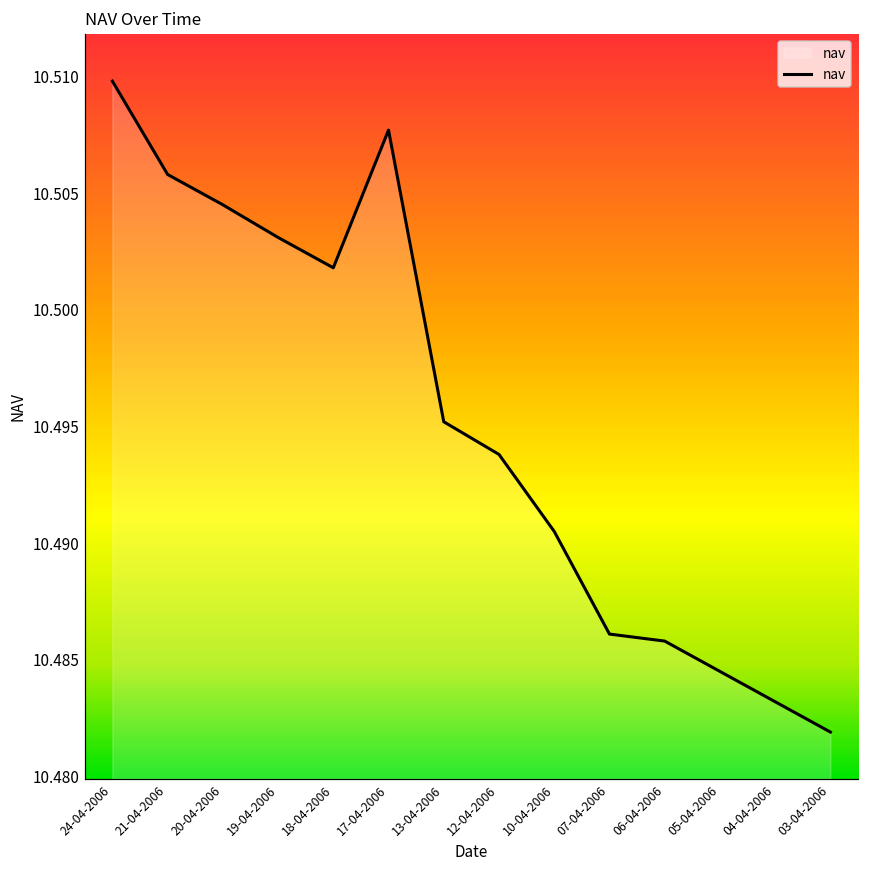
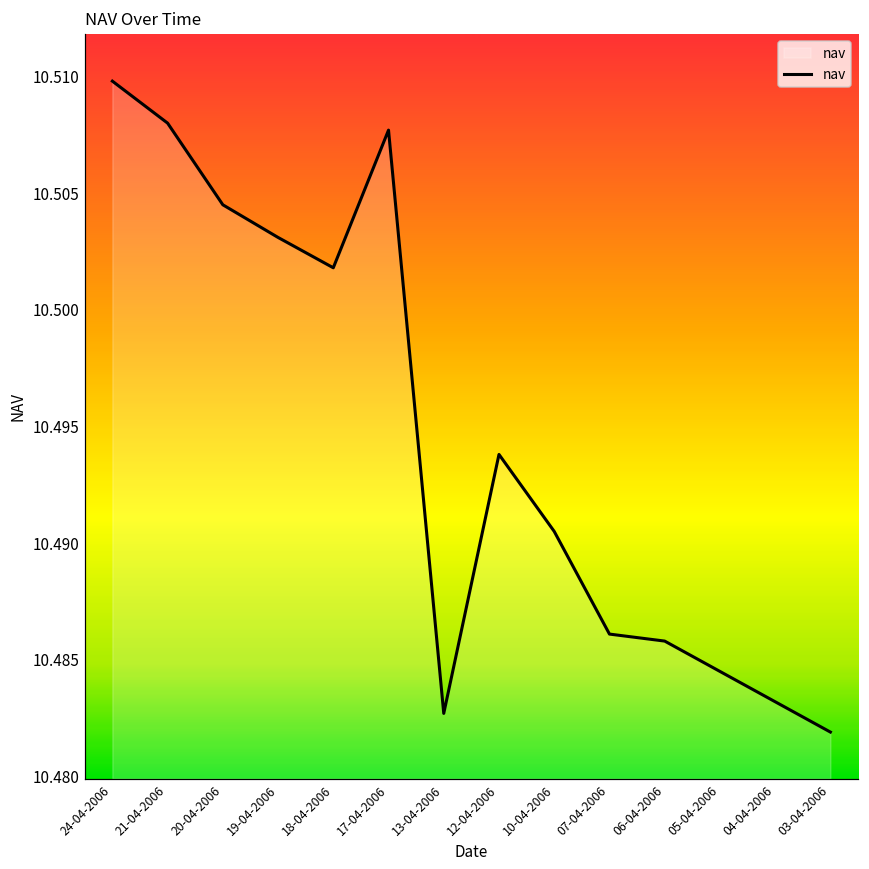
  {
    "24-04-2006": 10.5098,
-   "21-04-2006": 10.5058,
+   "21-04-2006": 10.5080,
    "20-04-2006": 10.5045,
    "19-04-2006": 10.5031,
    "18-04-2006": 10.5018,
    "17-04-2006": 10.5077,
-   "13-04-2006": 10.4952,
+   "13-04-2006": 10.4827,
    "12-04-2006": 10.4938,
    "10-04-2006": 10.4905,
    "07-04-2006": 10.4861,
    "06-04-2006": 10.4858,
    "05-04-2006": 10.4845,
    "04-04-2006": 10.4832,
    "03-04-2006": 10.4819
  }
